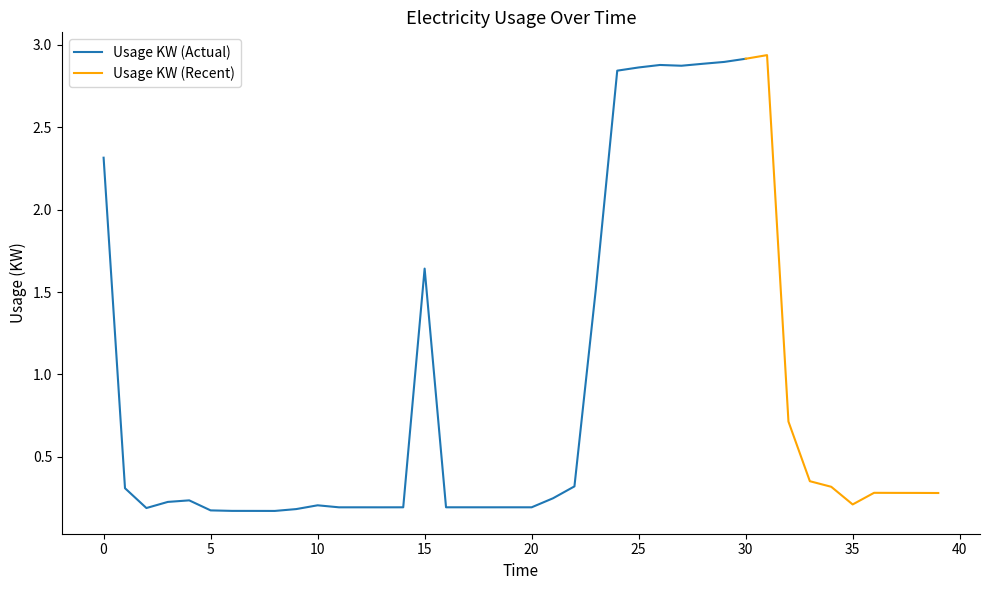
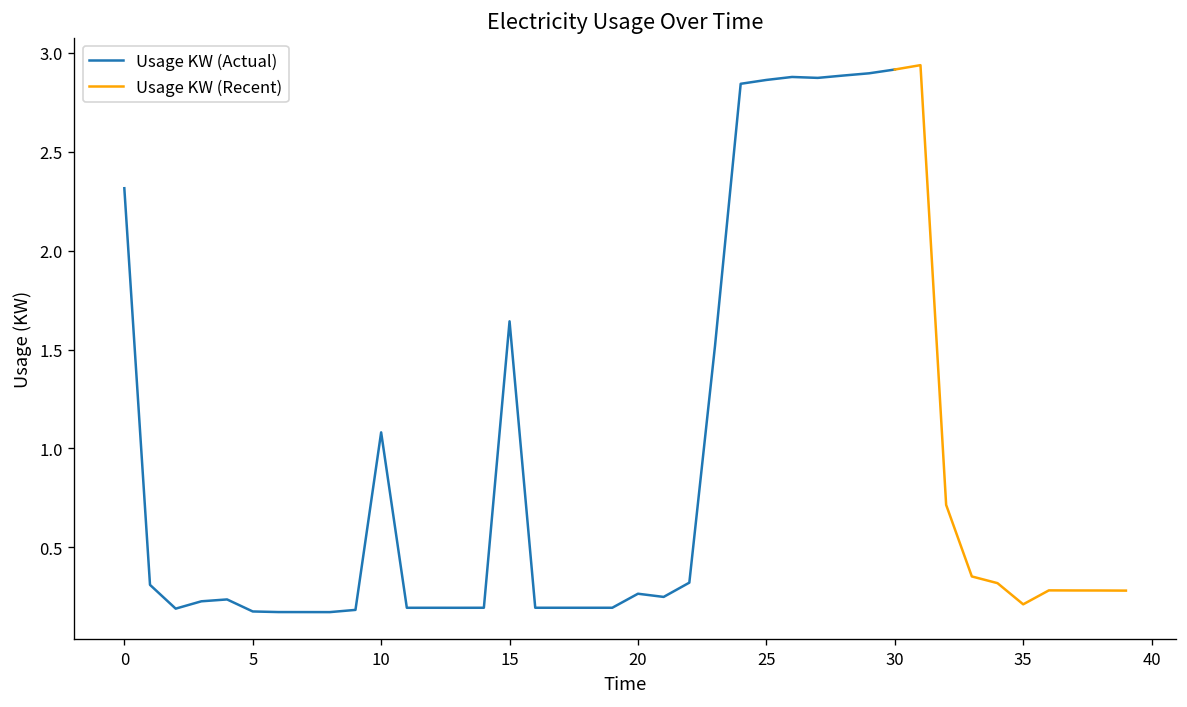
  {
    "Usage KW (Actual)": {
      "0": 2.32,
      "5": 0.18,
-     "10": 0.21,
+     "10": 1.08,
      "15": 1.64,
-     "20": 0.19,
+     "20": 0.27,
      "25": 2.86
    },
    "Usage KW (Recent)": {
      "35": 0.21
    }
  }
